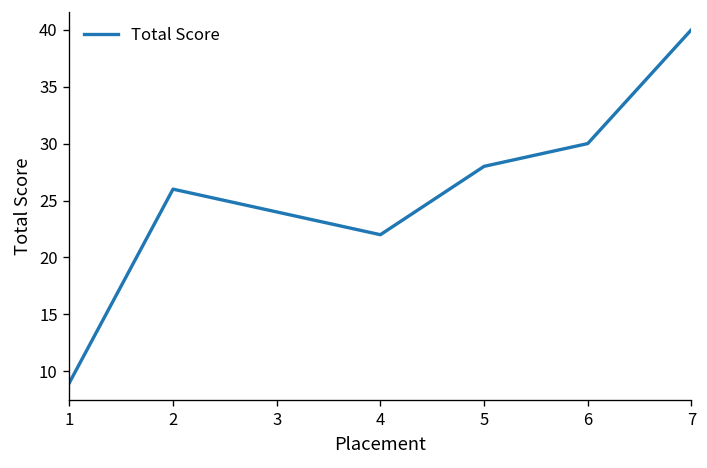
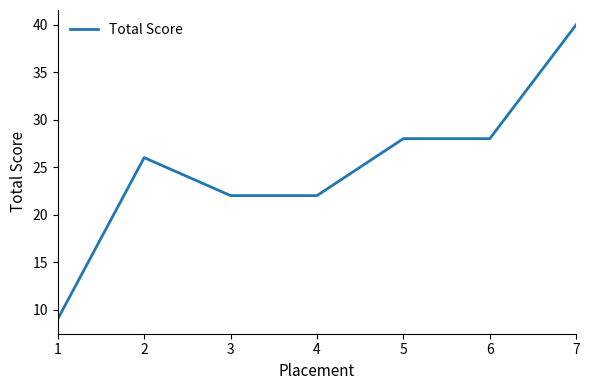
  {
    "1": 9,
    "2": 26,
-   "3": 24,
+   "3": 22,
    "4": 22,
    "5": 28,
-   "6": 30,
+   "6": 28,
    "7": 40
  }
